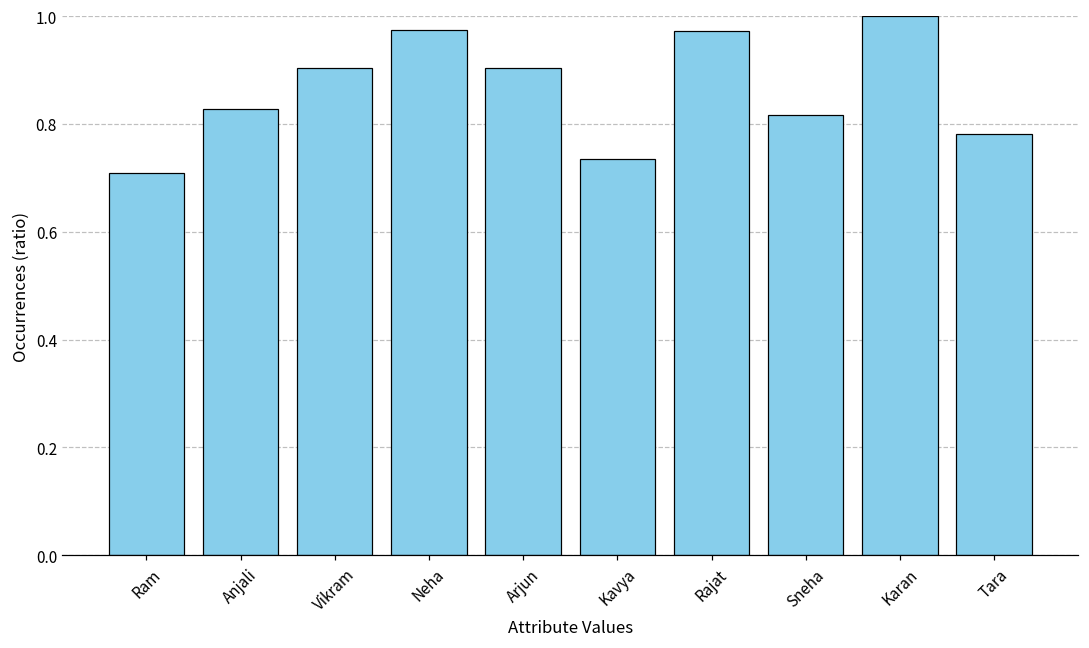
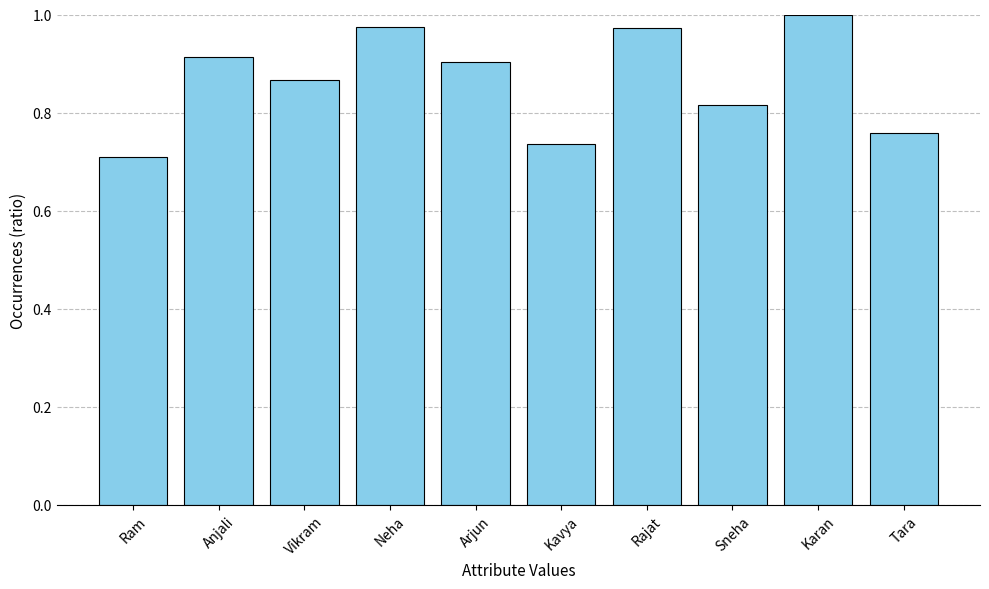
  {
    "Ram": 0.71,
-   "Anjali": 0.83,
-   "Vikram": 0.90,
+   "Anjali": 0.91,
+   "Vikram": 0.87,
    "Neha": 0.97,
    "Arjun": 0.90,
    "Kavya": 0.74,
    "Rajat": 0.97,
    "Sneha": 0.82,
    "Karan": 1.00,
-   "Tara": 0.78
+   "Tara": 0.76
  }
